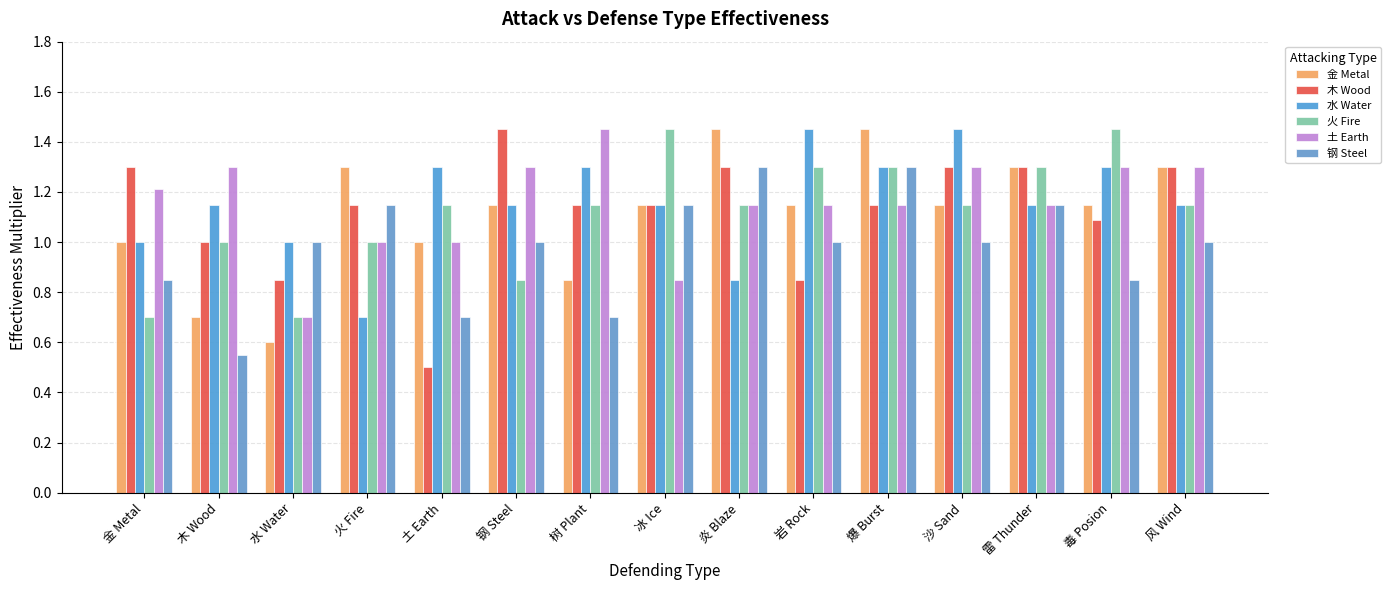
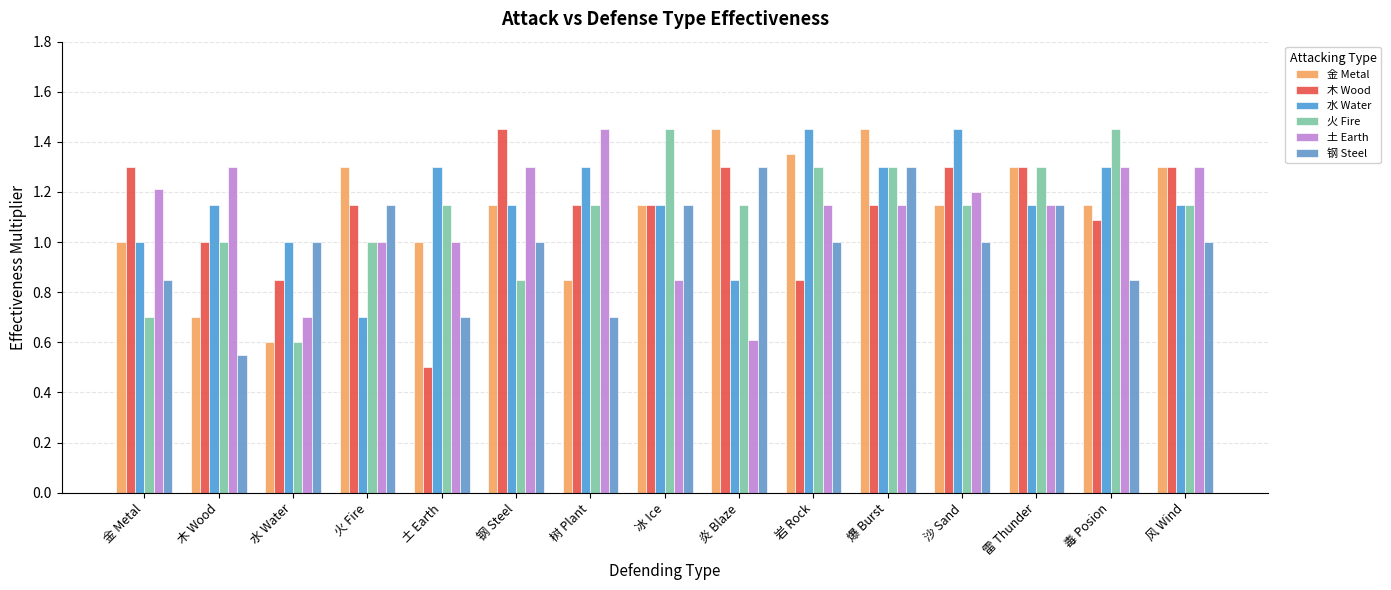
  {
    "金 Metal": {
      "金 Metal": 1.00,
      "木 Wood": 0.70,
      "水 Water": 0.60,
      "火 Fire": 1.30,
      "土 Earth": 1.00,
      "钢 Steel": 1.15,
      "树 Plant": 0.85,
      "冰 Ice": 1.15,
      "炎 Blaze": 1.45,
-     "岩 Rock": 1.15,
+     "岩 Rock": 1.35,
      "爆 Burst": 1.45,
      "沙 Sand": 1.15,
      "雷 Thunder": 1.30,
      "毒 Posion": 1.15,
      "风 Wind": 1.30
    },
    "木 Wood": {
      "金 Metal": 1.30,
      "木 Wood": 1.00,
      "水 Water": 0.85,
      "火 Fire": 1.15,
      "土 Earth": 0.50,
      "钢 Steel": 1.45,
      "树 Plant": 1.15,
      "冰 Ice": 1.15,
      "炎 Blaze": 1.30,
      "岩 Rock": 0.85,
      "爆 Burst": 1.15,
      "沙 Sand": 1.30,
      "雷 Thunder": 1.30,
      "毒 Posion": 1.09,
      "风 Wind": 1.30
    },
    "火 Fire": {
      "金 Metal": 0.7,
      "木 Wood": 1.0,
-     "水 Water": 0.7,
+     "水 Water": 0.6,
      "火 Fire": 1.0,
      "土 Earth": 1.15,
      "钢 Steel": 0.85,
      "树 Plant": 1.15,
      "冰 Ice": 1.45,
      "炎 Blaze": 1.15,
      "岩 Rock": 1.3,
      "爆 Burst": 1.3,
      "沙 Sand": 1.15,
      "雷 Thunder": 1.3,
      "毒 Posion": 1.45,
      "风 Wind": 1.15
    },
    "土 Earth": {
      "金 Metal": 1.21,
      "木 Wood": 1.30,
      "水 Water": 0.70,
      "火 Fire": 1.00,
      "土 Earth": 1.00,
      "钢 Steel": 1.30,
      "树 Plant": 1.45,
      "冰 Ice": 0.85,
-     "炎 Blaze": 1.15,
+     "炎 Blaze": 0.61,
      "岩 Rock": 1.15,
      "爆 Burst": 1.15,
-     "沙 Sand": 1.3,
+     "沙 Sand": 1.2,
      "雷 Thunder": 1.15,
      "毒 Posion": 1.30,
      "风 Wind": 1.30
    }
  }
